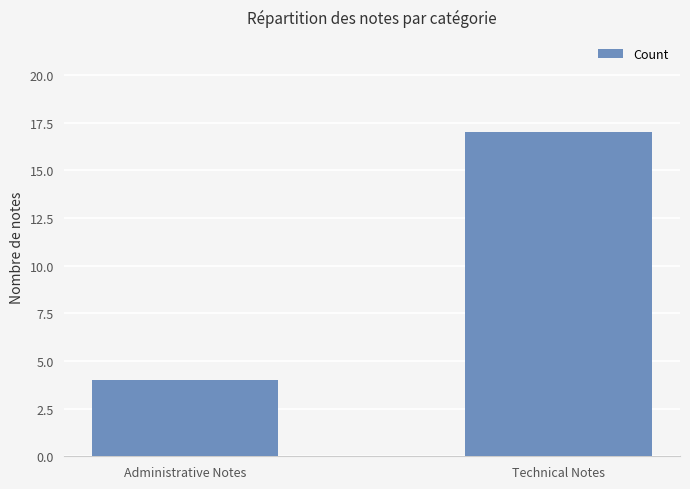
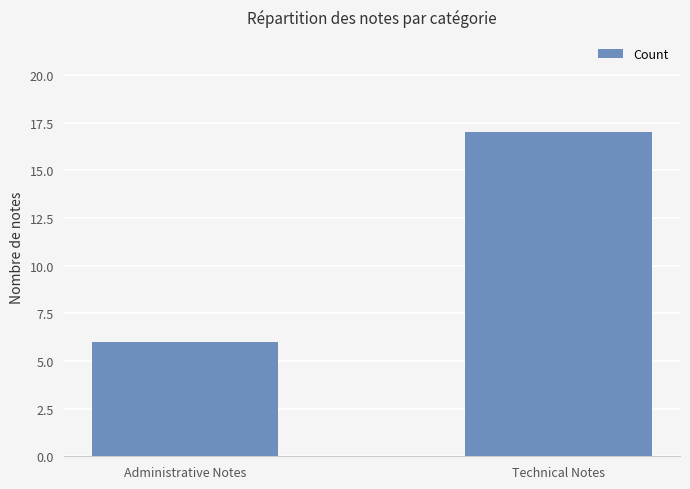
  {
-   "Administrative Notes": 4,
+   "Administrative Notes": 6,
    "Technical Notes": 17
  }
